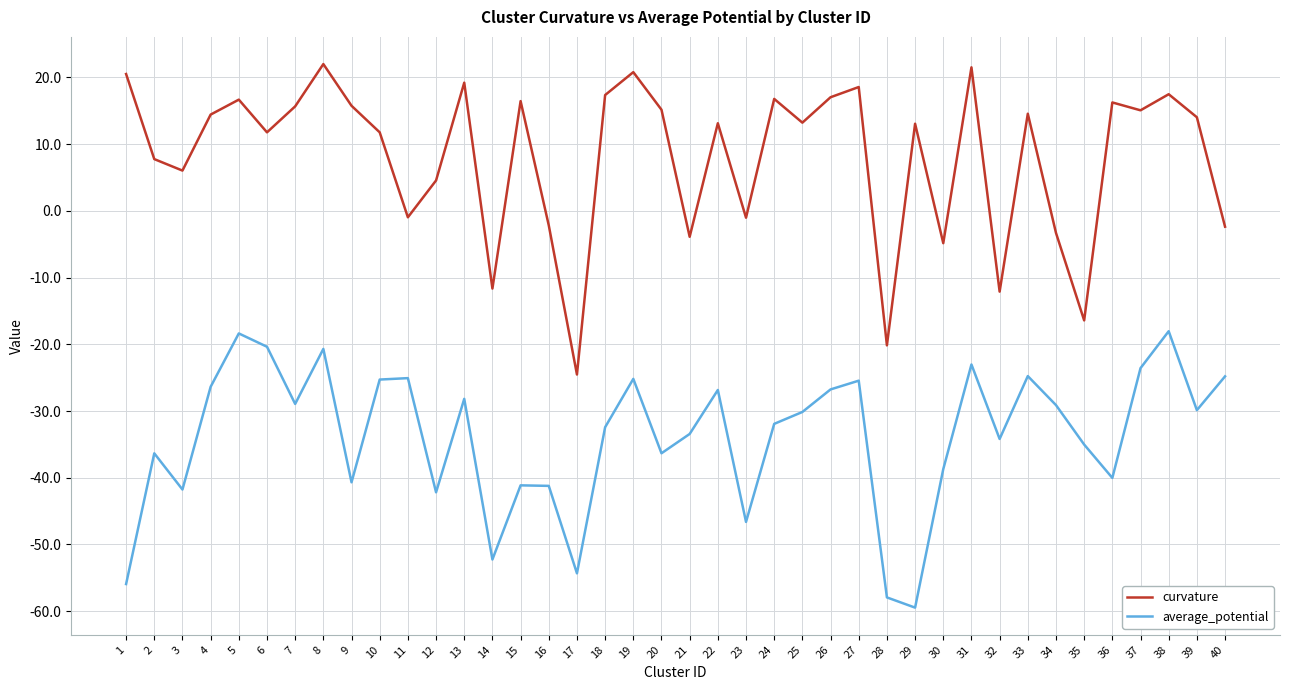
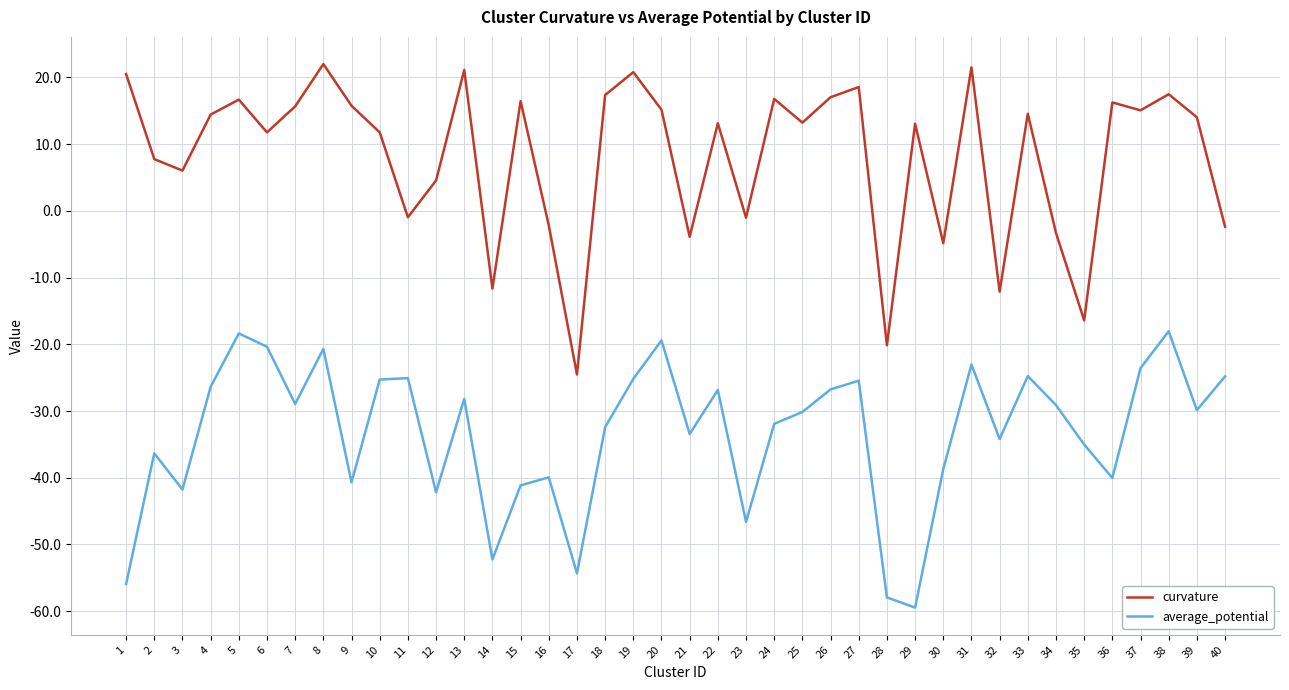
  {
    "curvature": {
      "1": 21,
      "2": 8,
      "3": 6,
      "4": 14,
      "5": 17,
      "6": 12,
      "7": 16,
      "8": 22,
      "9": 16,
      "10": 12,
      "11": -1,
      "12": 5,
-     "13": 19,
+     "13": 21,
      "14": -12,
      "15": 16,
      "16": -2,
      "17": -25,
      "18": 17,
      "19": 21,
      "20": 15,
      "21": -4,
      "22": 13,
      "23": -1,
      "24": 17,
      "25": 13,
      "26": 17,
      "27": 19,
      "28": -20,
      "29": 13,
      "30": -5,
      "31": 22,
      "32": -12,
      "33": 15,
      "34": -3,
      "35": -16,
      "36": 16,
      "37": 15,
      "38": 17,
      "39": 14,
      "40": -2
    },
    "average_potential": {
      "1": -56,
      "2": -36,
      "3": -42,
      "4": -26,
      "5": -18,
      "6": -20,
      "7": -29,
      "8": -21,
      "9": -41,
      "10": -25,
      "11": -25,
      "12": -42,
      "13": -28,
      "14": -52,
      "15": -41,
-     "16": -41,
+     "16": -40,
      "17": -54,
      "18": -32,
      "19": -25,
-     "20": -36,
+     "20": -19,
      "21": -33,
      "22": -27,
      "23": -47,
      "24": -32,
      "25": -30,
      "26": -27,
      "27": -25,
      "28": -58,
      "29": -59,
      "30": -39,
      "31": -23,
      "32": -34,
      "33": -25,
      "34": -29,
      "35": -35,
      "36": -40,
      "37": -24,
      "38": -18,
      "39": -30,
      "40": -25
    }
  }
